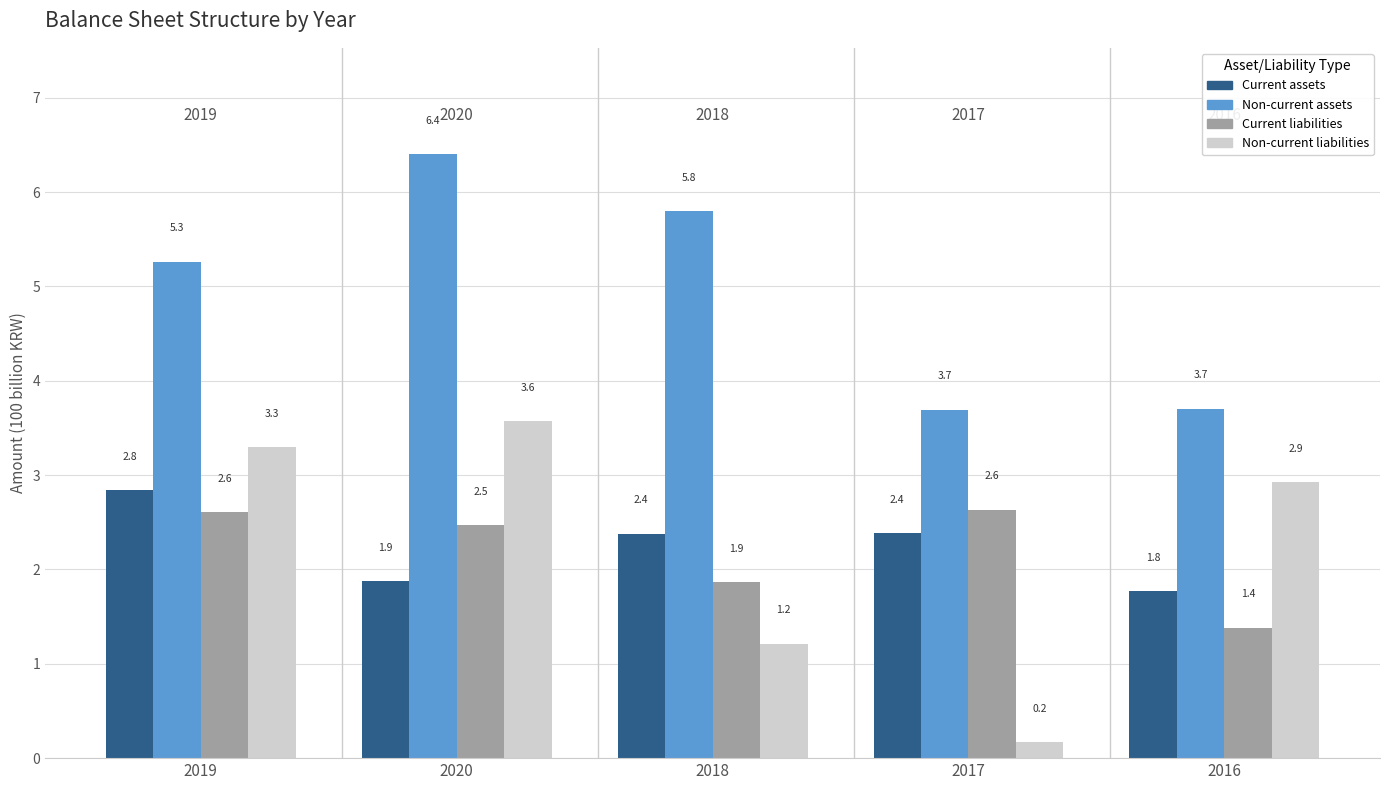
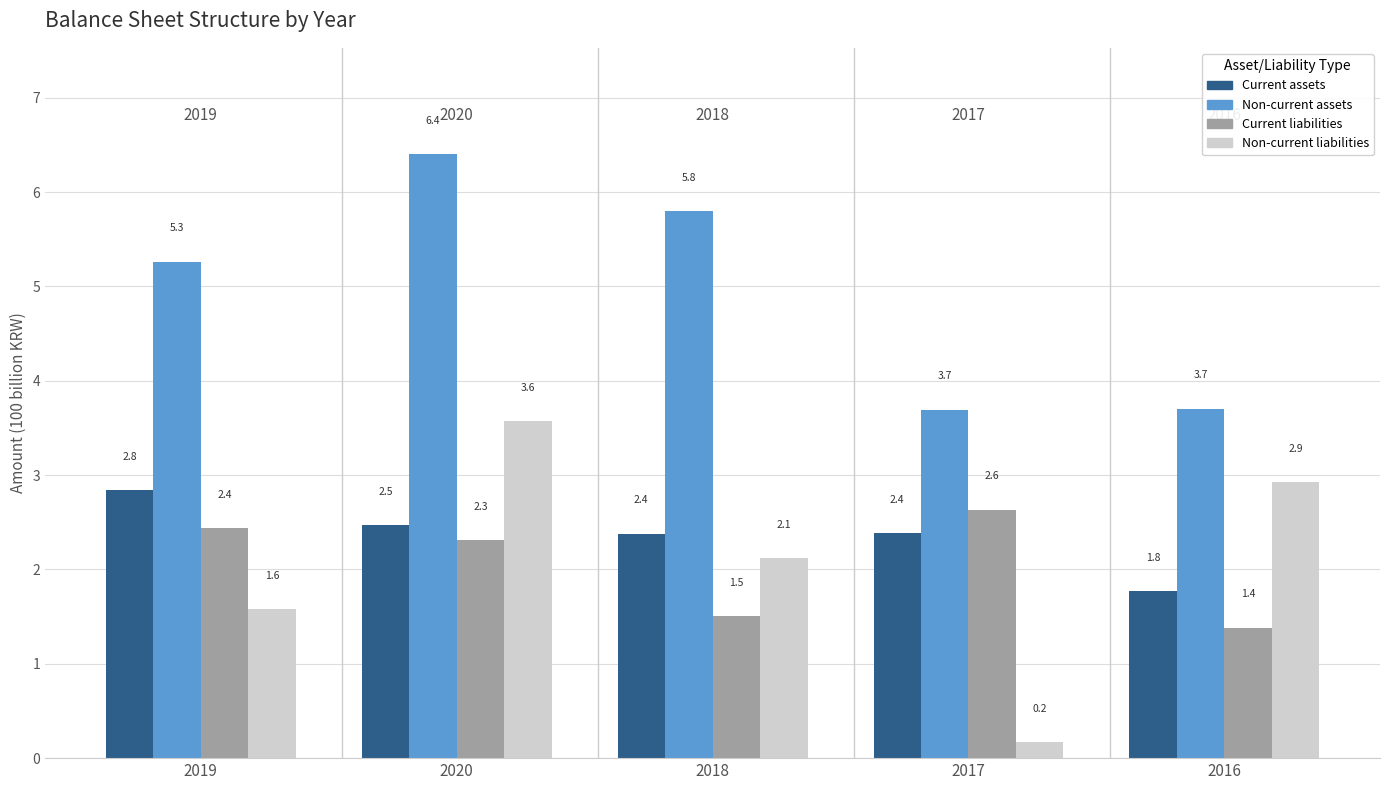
  {
    "Current assets": {
-     "2020": 1.9
+     "2020": 2.5
    },
    "Current liabilities": {
-     "2019": 2.6,
-     "2020": 2.5,
-     "2018": 1.9
+     "2019": 2.4,
+     "2020": 2.3,
+     "2018": 1.5
    },
    "Non-current liabilities": {
-     "2019": 3.3,
-     "2018": 1.2
+     "2019": 1.6,
+     "2018": 2.1
    }
  }
